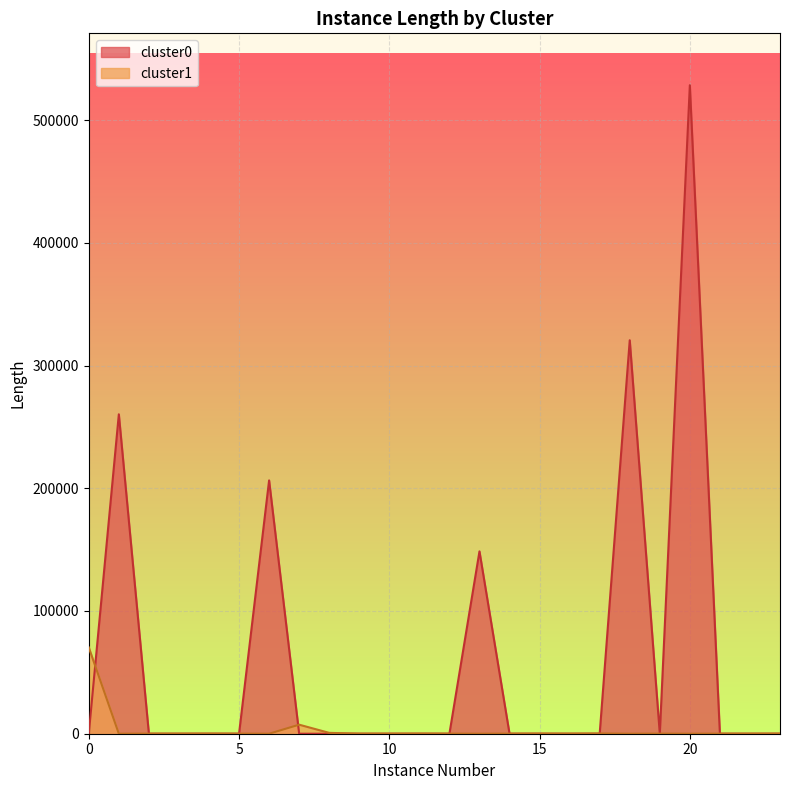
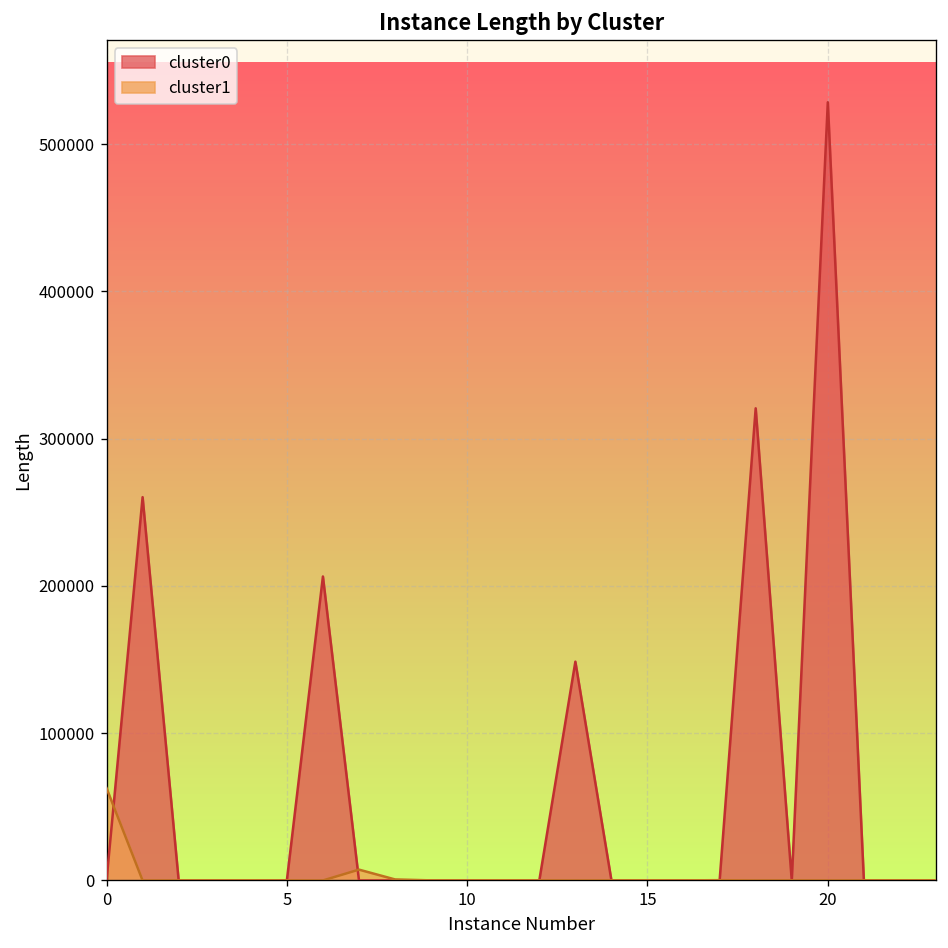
  {
    "cluster0": {
      "0": 0,
      "20": 528000
    },
    "cluster1": {
-     "0": 70000,
+     "0": 63000,
      "20": 0
    }
  }
